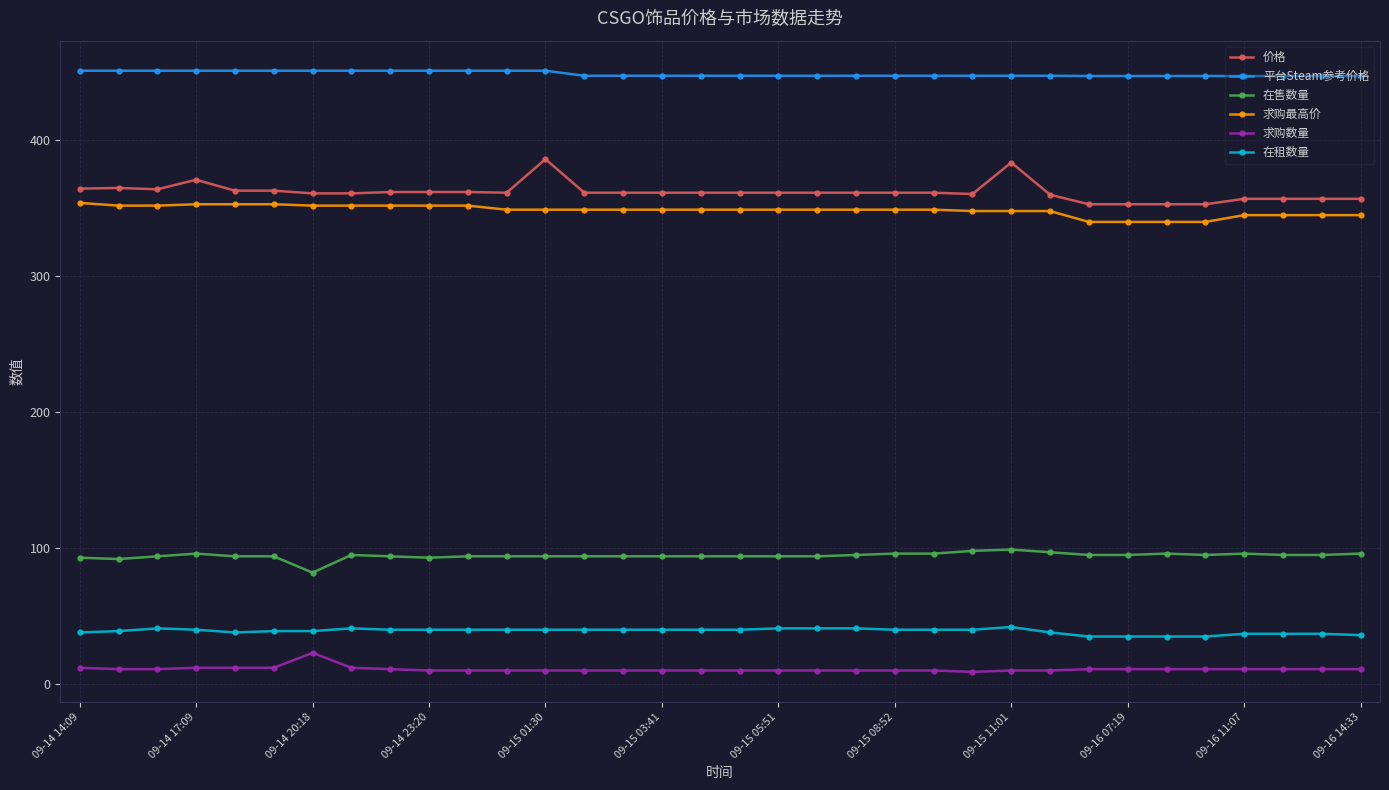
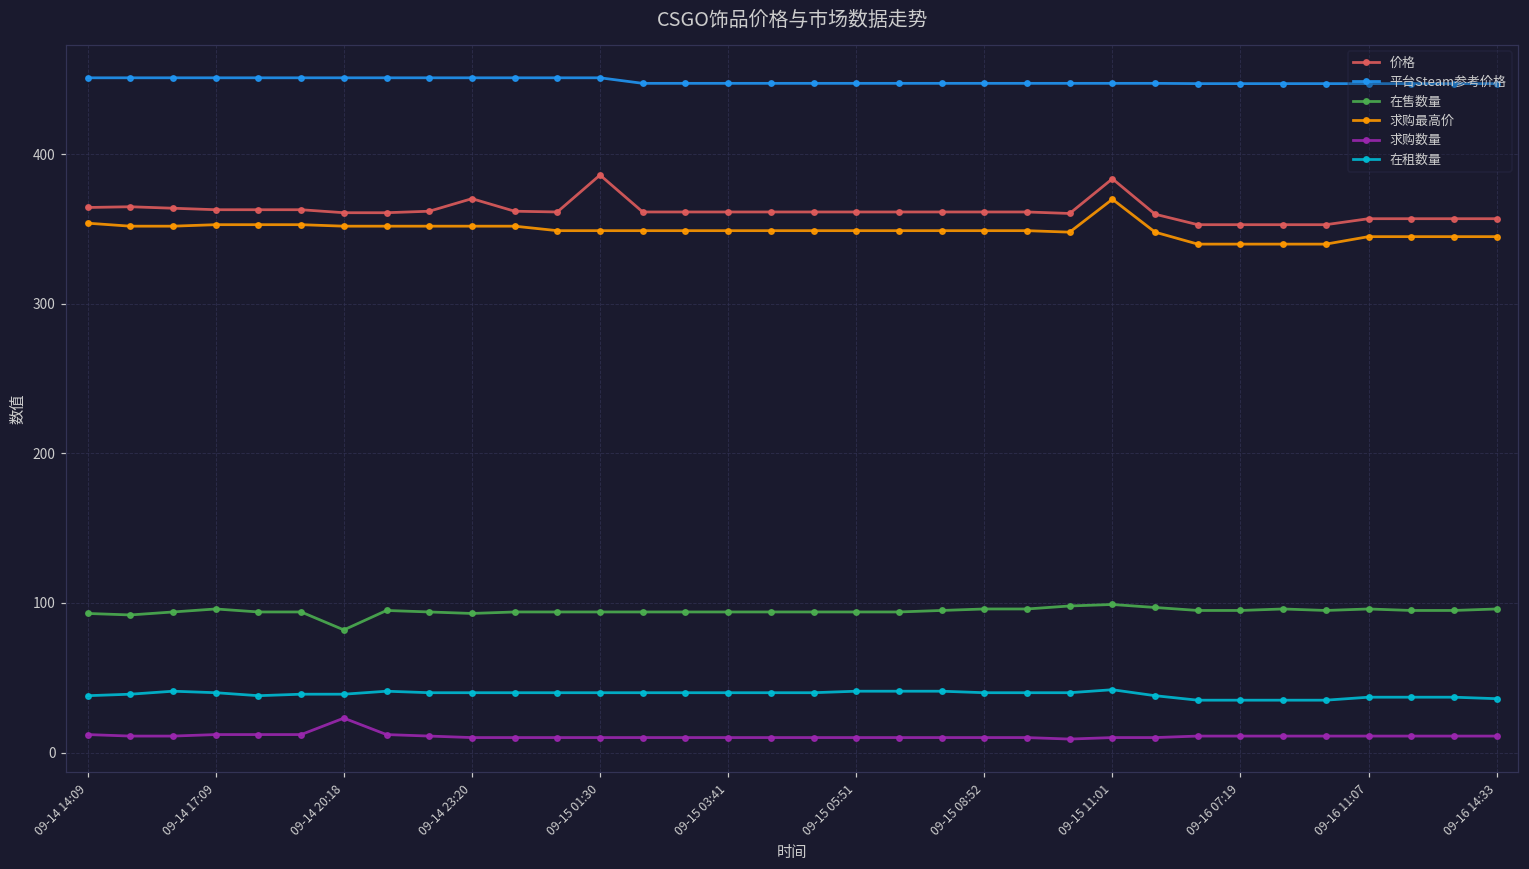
  {
    "价格": {
      "09-14 14:09": 365,
-     "09-14 17:09": 371,
+     "09-14 17:09": 363,
      "09-14 20:18": 361,
-     "09-14 23:20": 362,
+     "09-14 23:20": 370,
      "09-15 01:30": 386,
      "09-15 03:41": 362,
      "09-15 05:51": 362,
      "09-15 08:52": 362,
      "09-15 11:01": 384,
      "09-16 07:19": 353,
      "09-16 11:07": 357,
      "09-16 14:33": 357
    },
    "在售数量": {
      "09-14 14:09": 93,
      "09-14 17:09": 96,
      "09-14 20:18": 82,
      "09-14 23:20": 93,
      "09-15 01:30": 94,
      "09-15 03:41": 94,
      "09-15 05:51": 94,
      "09-15 08:52": 96,
      "09-15 11:01": 99,
      "09-16 07:19": 95,
      "09-16 11:07": 96,
      "09-16 14:33": 96
    },
    "求购最高价": {
      "09-14 14:09": 354,
      "09-14 17:09": 353,
      "09-14 20:18": 352,
      "09-14 23:20": 352,
      "09-15 01:30": 349,
      "09-15 03:41": 349,
      "09-15 05:51": 349,
      "09-15 08:52": 349,
-     "09-15 11:01": 348,
+     "09-15 11:01": 370,
      "09-16 07:19": 340,
      "09-16 11:07": 345,
      "09-16 14:33": 345
    },
    "求购数量": {
      "09-14 14:09": 12,
      "09-14 17:09": 12,
      "09-14 20:18": 23,
      "09-14 23:20": 10,
      "09-15 01:30": 10,
      "09-15 03:41": 10,
      "09-15 05:51": 10,
      "09-15 08:52": 10,
      "09-15 11:01": 10,
      "09-16 07:19": 11,
      "09-16 11:07": 11,
      "09-16 14:33": 11
    }
  }
